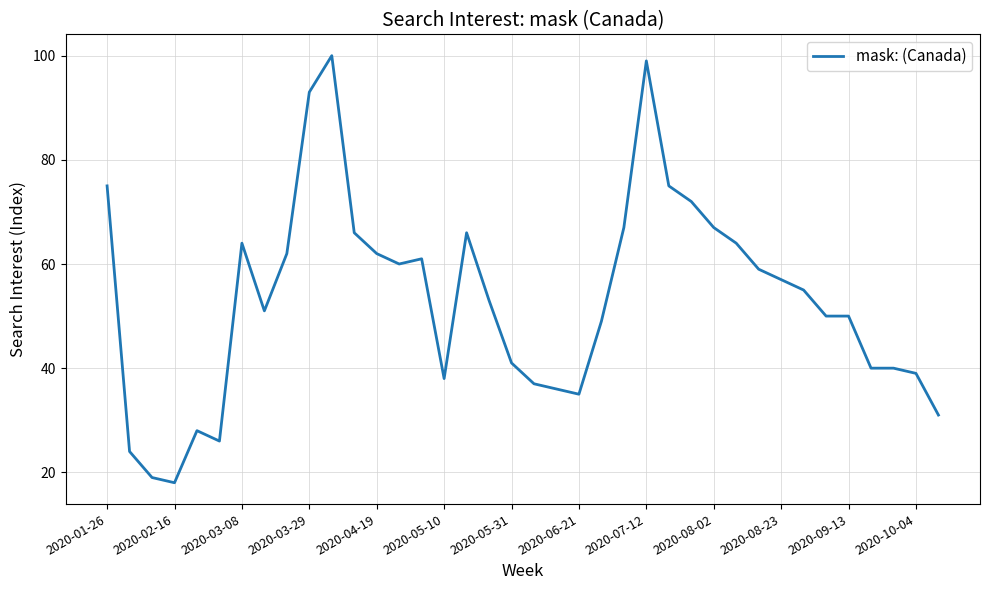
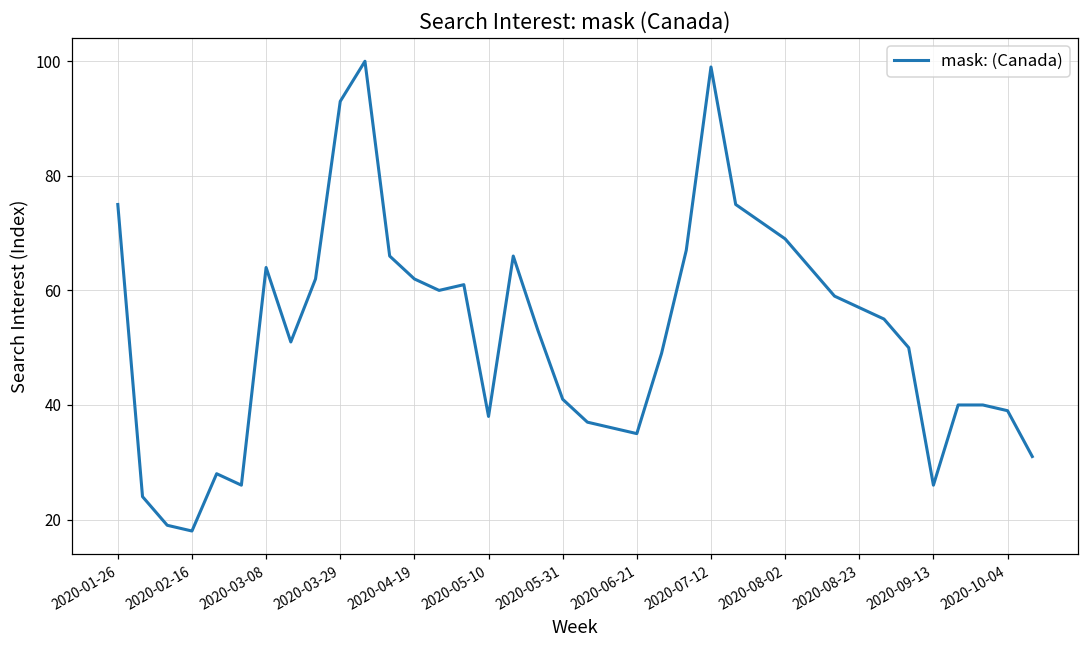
  {
    "2020-01-26": 75,
    "2020-02-16": 18,
    "2020-03-08": 64,
    "2020-03-29": 93,
    "2020-04-19": 62,
    "2020-05-10": 38,
    "2020-05-31": 41,
    "2020-06-21": 35,
    "2020-07-12": 99,
-   "2020-08-02": 67,
+   "2020-08-02": 69,
    "2020-08-23": 57,
-   "2020-09-13": 50,
+   "2020-09-13": 26,
    "2020-10-04": 39
  }
